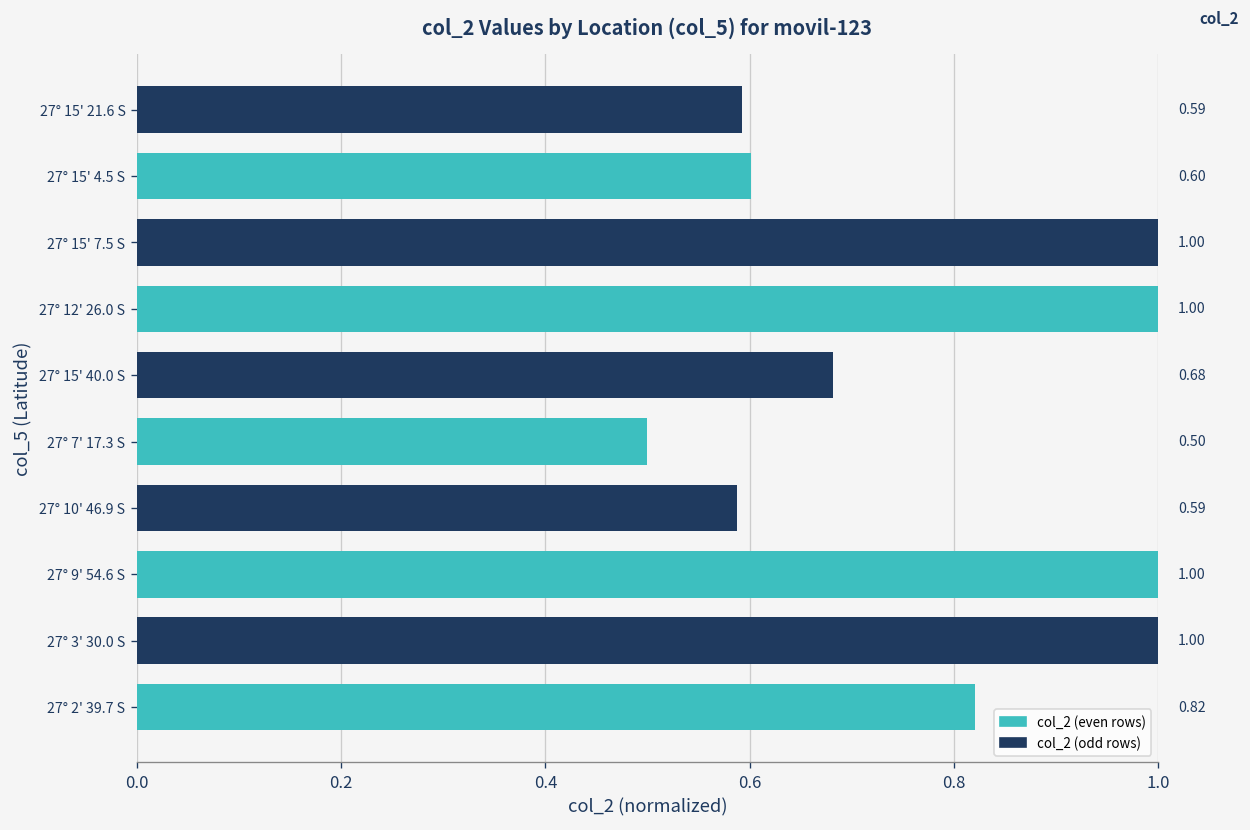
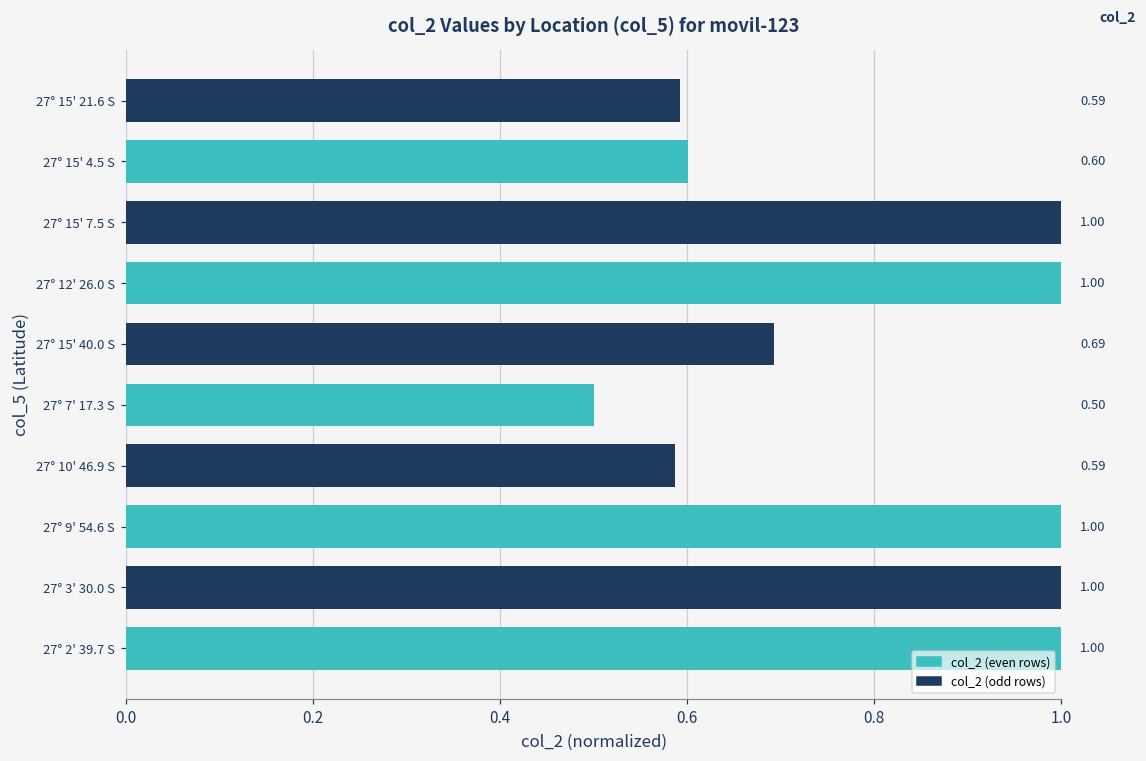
  {
    "27° 15' 7.5 S": 1.00,
    "27° 12' 26.0 S": 1.00,
-   "27° 15' 40.0 S": 0.68,
+   "27° 15' 40.0 S": 0.69,
    "27° 9' 54.6 S": 1.00,
    "27° 3' 30.0 S": 1.00,
-   "27° 2' 39.7 S": 0.82
+   "27° 2' 39.7 S": 1.00
  }
